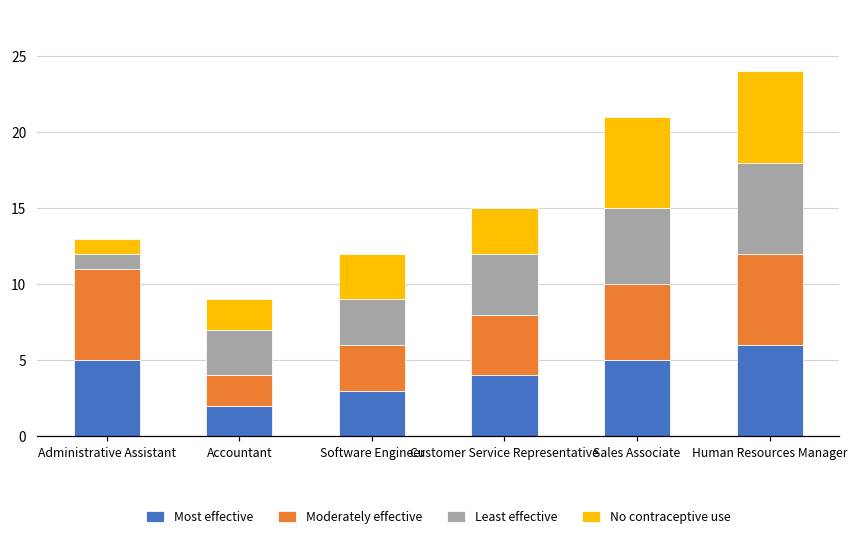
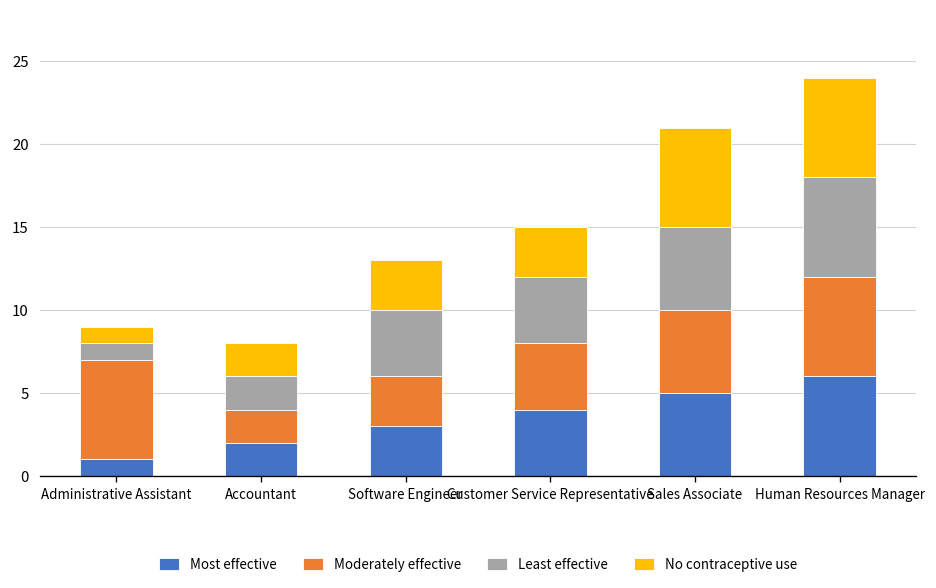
  {
    "Most effective": {
-     "Administrative Assistant": 5,
+     "Administrative Assistant": 1,
      "Accountant": 2,
      "Software Engineer": 3,
      "Customer Service Representative": 4,
      "Sales Associate": 5,
      "Human Resources Manager": 6
    },
    "Moderately effective": {
      "Administrative Assistant": 6,
      "Accountant": 2,
      "Software Engineer": 3,
      "Customer Service Representative": 4,
      "Sales Associate": 5,
      "Human Resources Manager": 6
    },
    "Least effective": {
      "Administrative Assistant": 1,
-     "Accountant": 3,
-     "Software Engineer": 3,
+     "Accountant": 2,
+     "Software Engineer": 4,
      "Customer Service Representative": 4,
      "Sales Associate": 5,
      "Human Resources Manager": 6
    },
    "No contraceptive use": {
      "Administrative Assistant": 1,
      "Accountant": 2,
      "Software Engineer": 3,
      "Customer Service Representative": 3,
      "Sales Associate": 6,
      "Human Resources Manager": 6
    }
  }
